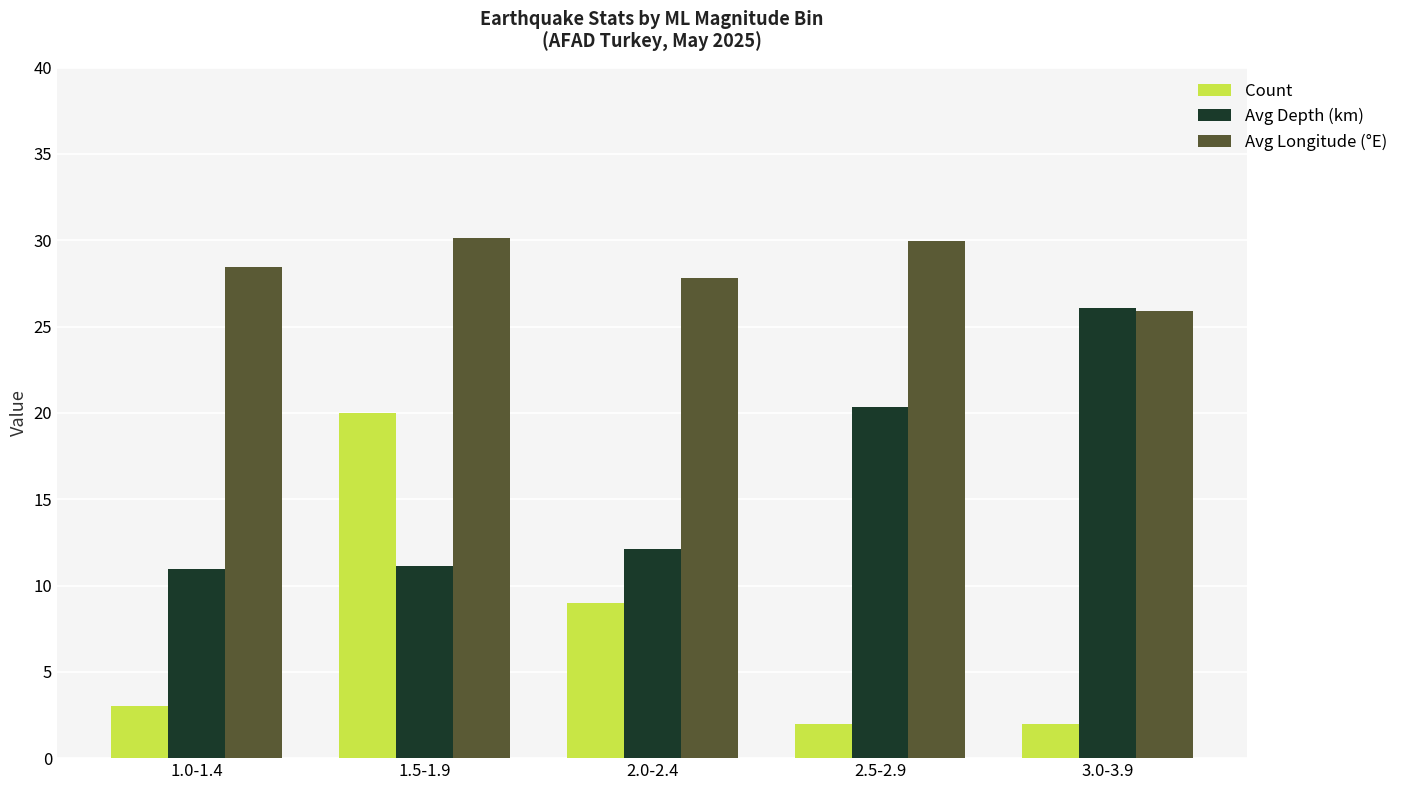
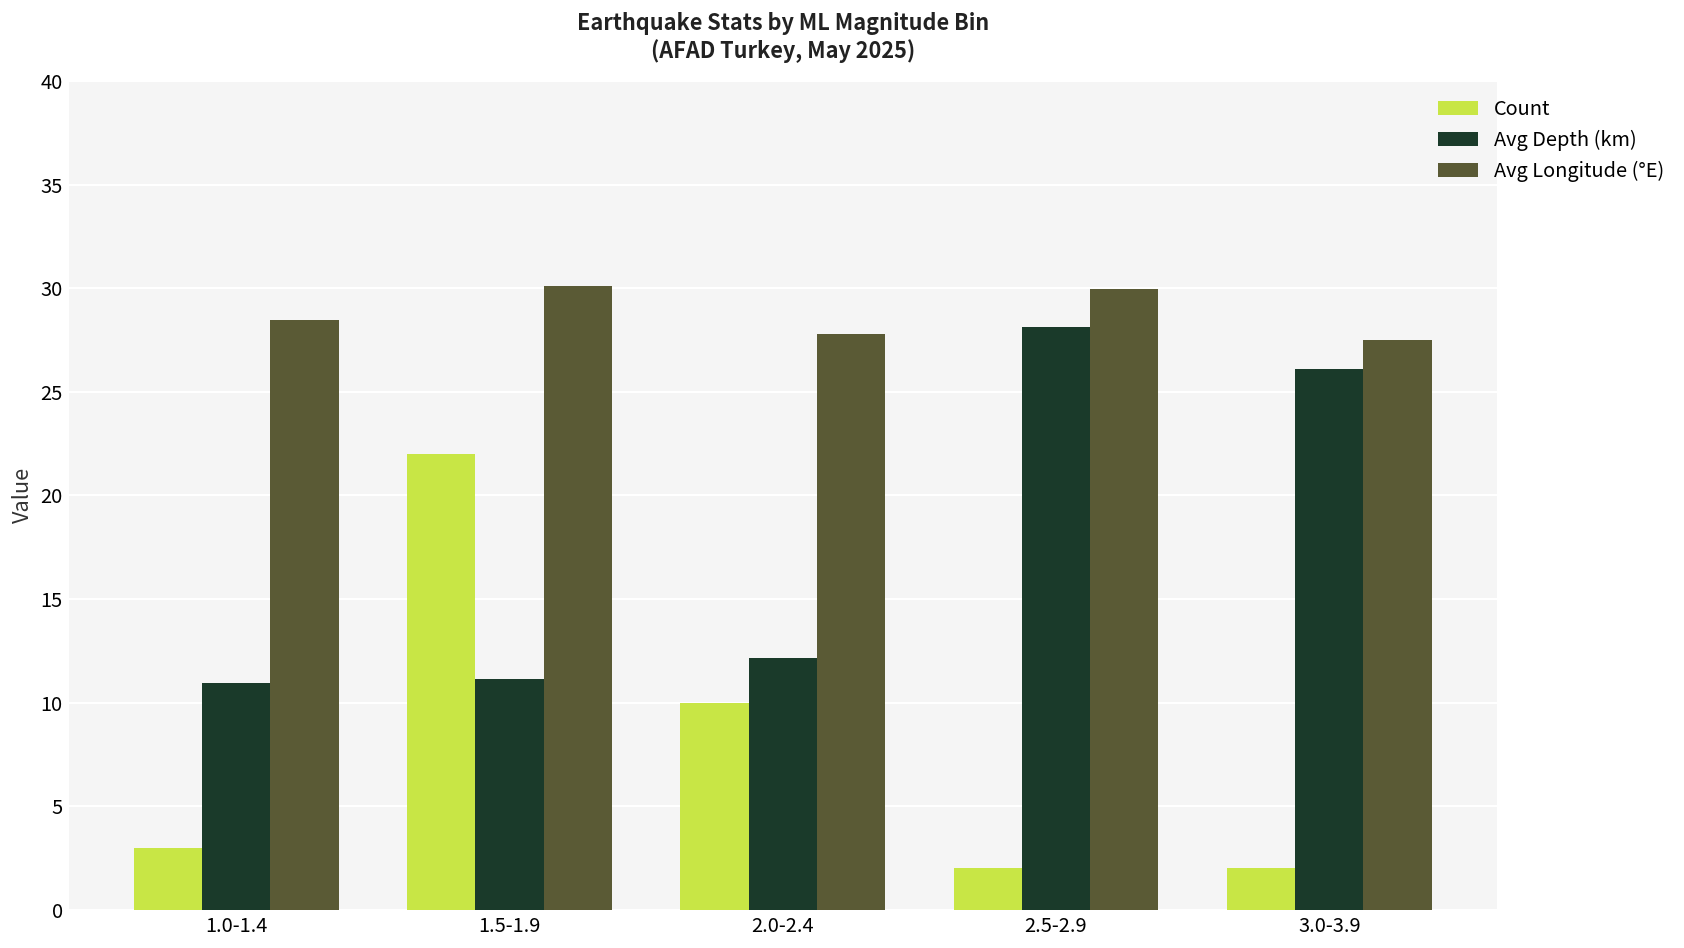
  {
    "Count": {
      "1.0-1.4": 3,
-     "1.5-1.9": 20,
-     "2.0-2.4": 9,
+     "1.5-1.9": 22,
+     "2.0-2.4": 10,
      "2.5-2.9": 2,
      "3.0-3.9": 2
    },
    "Avg Depth (km)": {
      "1.0-1.4": 10.9,
      "1.5-1.9": 11.2,
      "2.0-2.4": 12.1,
-     "2.5-2.9": 20.4,
+     "2.5-2.9": 28.2,
      "3.0-3.9": 26.1
    },
    "Avg Longitude (°E)": {
      "1.0-1.4": 28.5,
      "1.5-1.9": 30.1,
      "2.0-2.4": 27.8,
      "2.5-2.9": 30.0,
-     "3.0-3.9": 25.9
+     "3.0-3.9": 27.5
    }
  }
